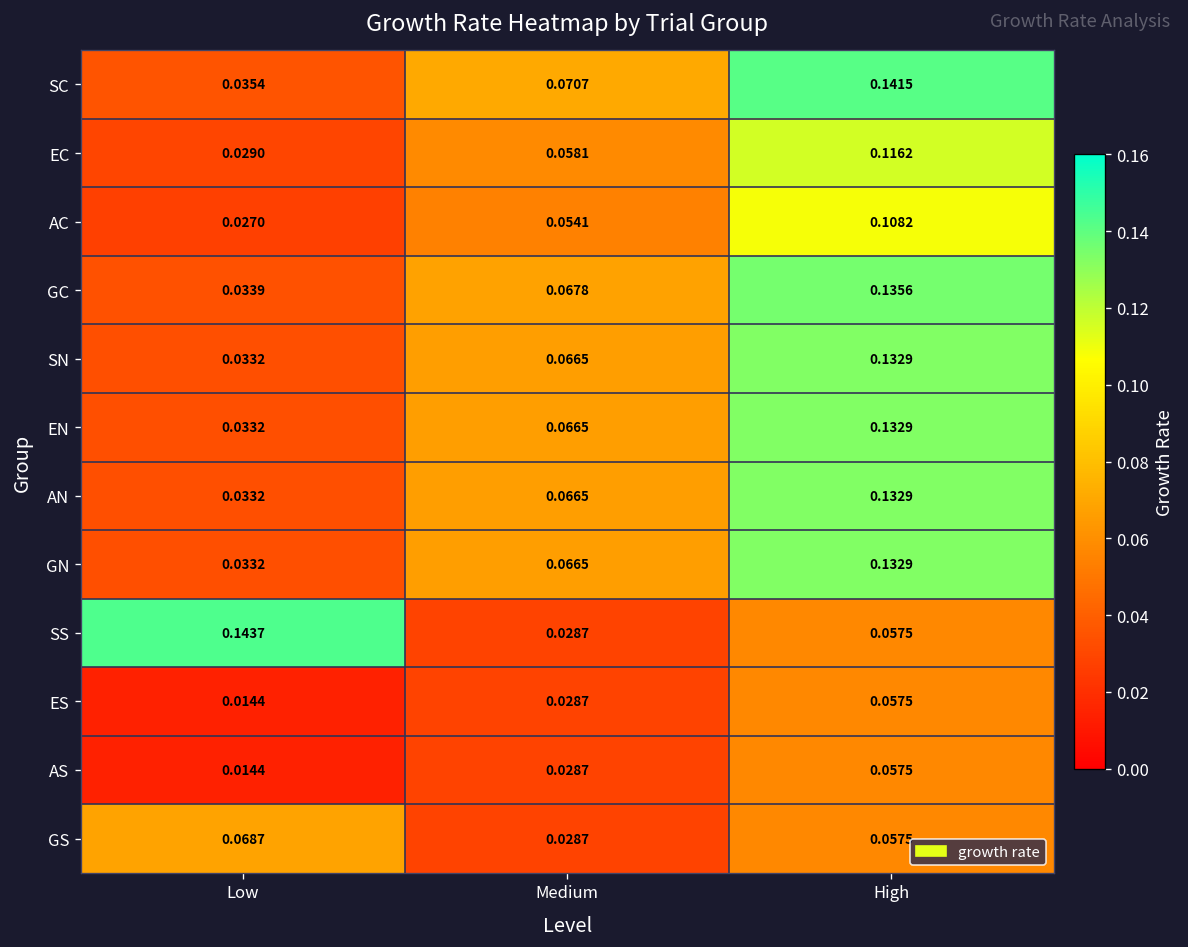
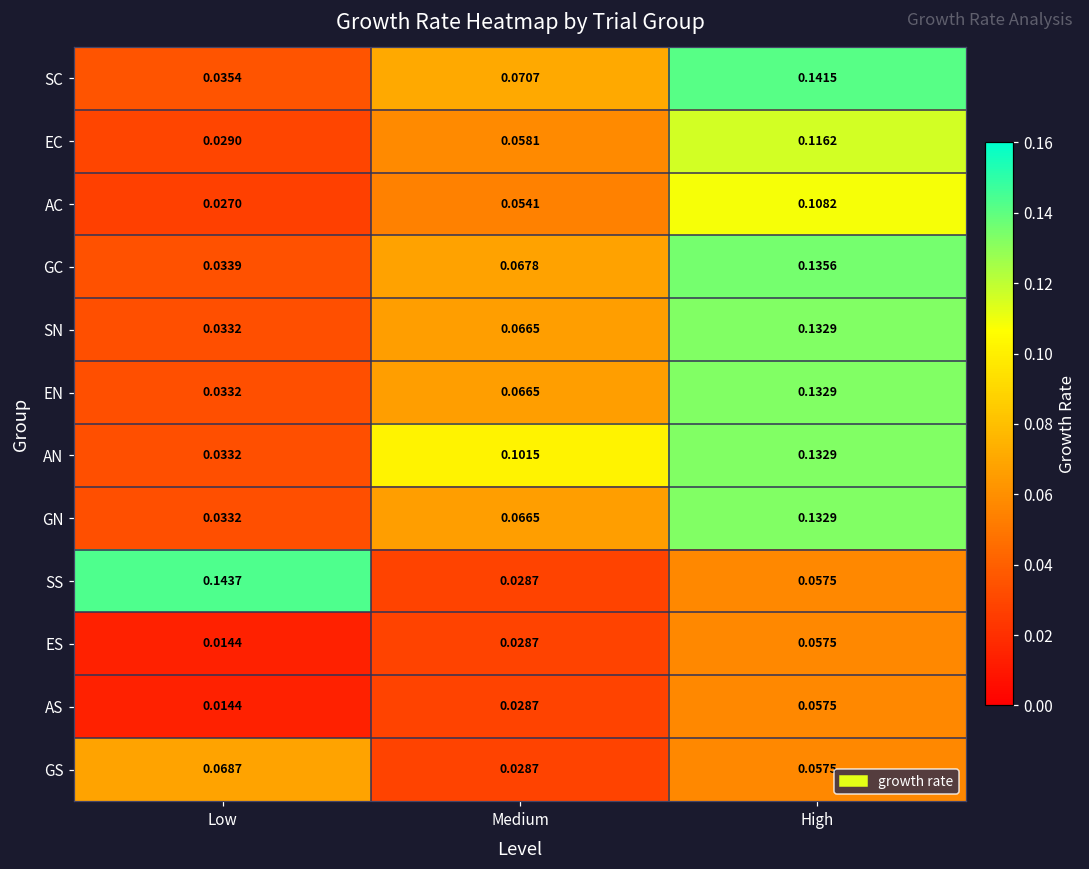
  {
    "SC": {
      "Low": 0.0354,
      "Medium": 0.0707,
      "High": 0.1415
    },
    "EC": {
      "Low": 0.0290,
      "Medium": 0.0581,
      "High": 0.1162
    },
    "AC": {
      "Low": 0.0270,
      "Medium": 0.0541,
      "High": 0.1082
    },
    "GC": {
      "Low": 0.0339,
      "Medium": 0.0678,
      "High": 0.1356
    },
    "SN": {
      "Low": 0.0332,
      "Medium": 0.0665,
      "High": 0.1329
    },
    "EN": {
      "Low": 0.0332,
      "Medium": 0.0665,
      "High": 0.1329
    },
    "AN": {
      "Low": 0.0332,
-     "Medium": 0.0665,
+     "Medium": 0.1015,
      "High": 0.1329
    },
    "GN": {
      "Low": 0.0332,
      "Medium": 0.0665,
      "High": 0.1329
    },
    "SS": {
      "Low": 0.1437,
      "Medium": 0.0287,
      "High": 0.0575
    },
    "ES": {
      "Low": 0.0144,
      "Medium": 0.0287,
      "High": 0.0575
    },
    "AS": {
      "Low": 0.0144,
      "Medium": 0.0287,
      "High": 0.0575
    },
    "GS": {
      "Low": 0.0687,
      "Medium": 0.0287
    }
  }
